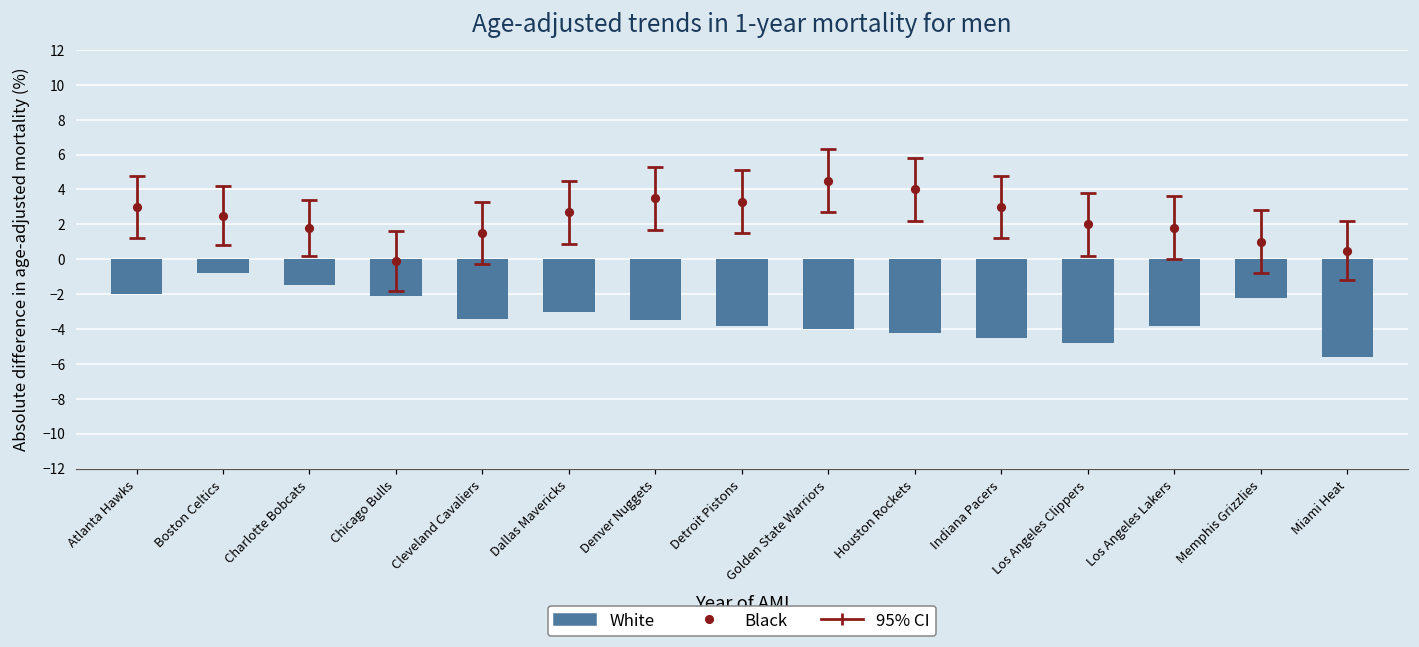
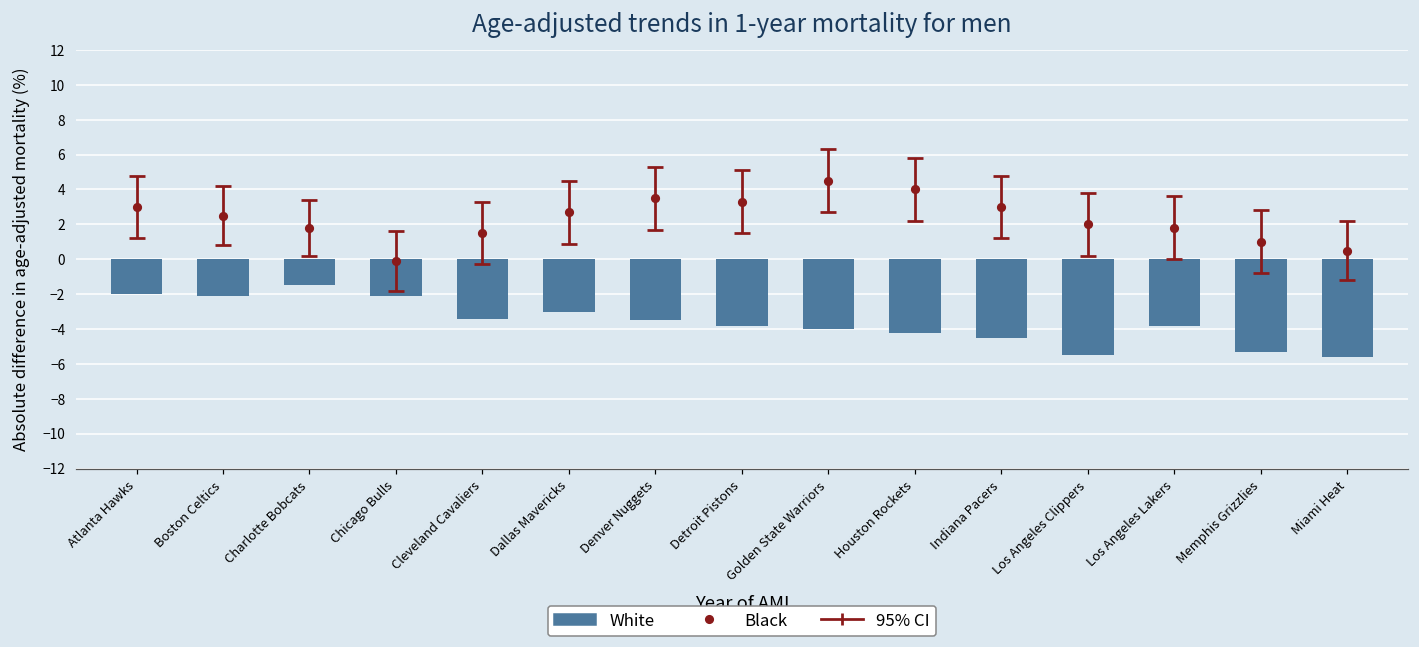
  {
    "White": {
      "Atlanta Hawks": -2.0,
-     "Boston Celtics": -0.8,
+     "Boston Celtics": -2.1,
      "Charlotte Bobcats": -1.5,
      "Chicago Bulls": -2.1,
      "Cleveland Cavaliers": -3.4,
      "Dallas Mavericks": -3.0,
      "Denver Nuggets": -3.5,
      "Detroit Pistons": -3.8,
      "Golden State Warriors": -4.0,
      "Houston Rockets": -4.2,
      "Indiana Pacers": -4.5,
-     "Los Angeles Clippers": -4.8,
+     "Los Angeles Clippers": -5.5,
      "Los Angeles Lakers": -3.8,
-     "Memphis Grizzlies": -2.2,
+     "Memphis Grizzlies": -5.3,
      "Miami Heat": -5.6
    }
  }
